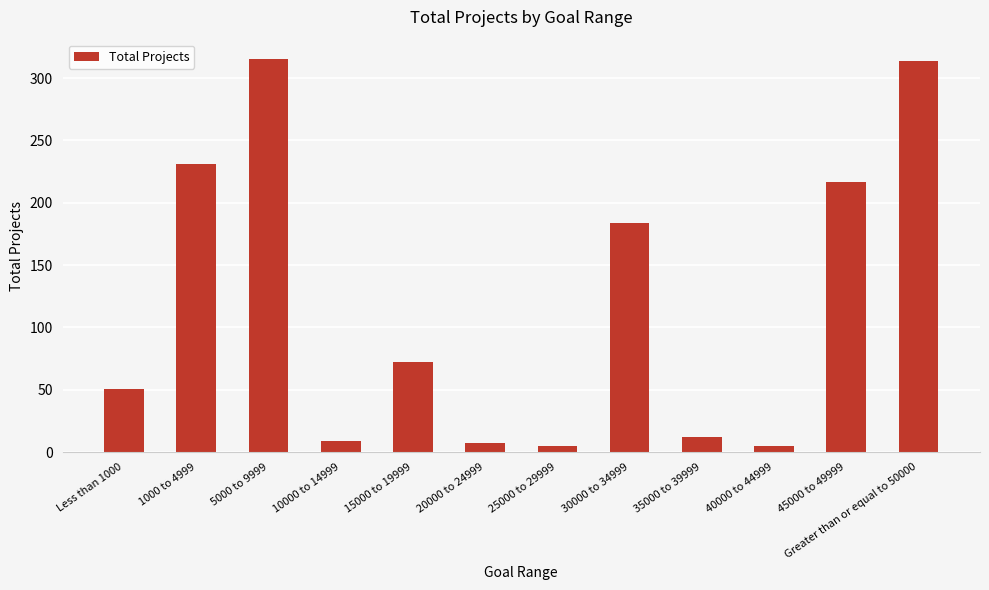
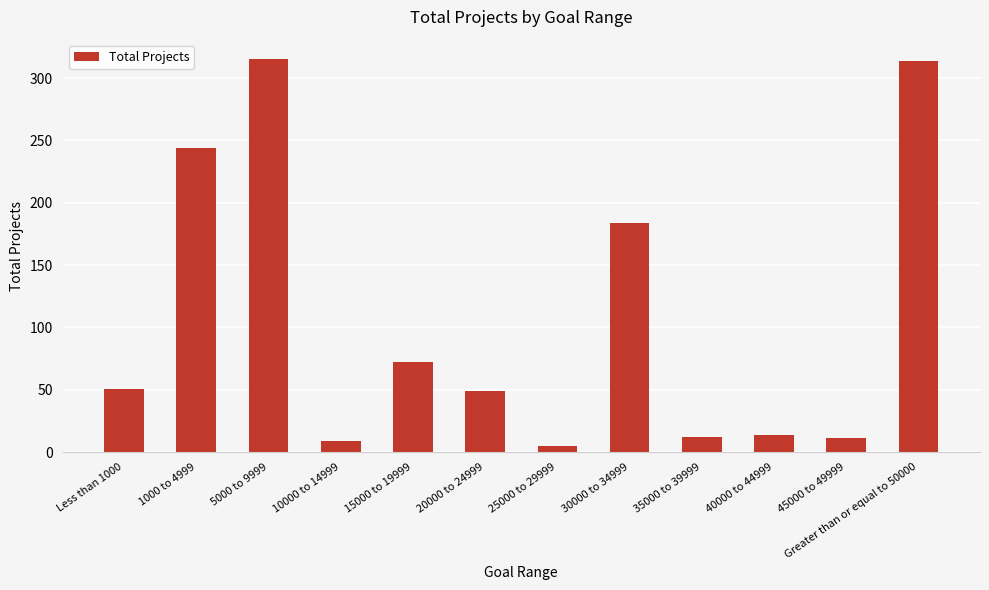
  {
    "Less than 1000": 51,
-   "1000 to 4999": 231,
+   "1000 to 4999": 244,
    "5000 to 9999": 315,
    "10000 to 14999": 9,
    "15000 to 19999": 72,
-   "20000 to 24999": 7,
+   "20000 to 24999": 49,
    "25000 to 29999": 5,
    "30000 to 34999": 184,
    "35000 to 39999": 12,
-   "40000 to 44999": 5,
-   "45000 to 49999": 217,
+   "40000 to 44999": 14,
+   "45000 to 49999": 11,
    "Greater than or equal to 50000": 314
  }
